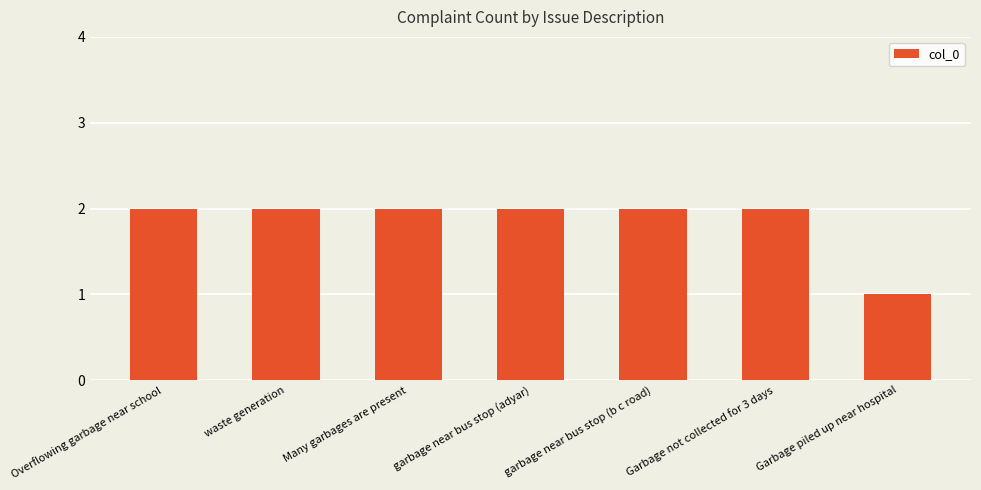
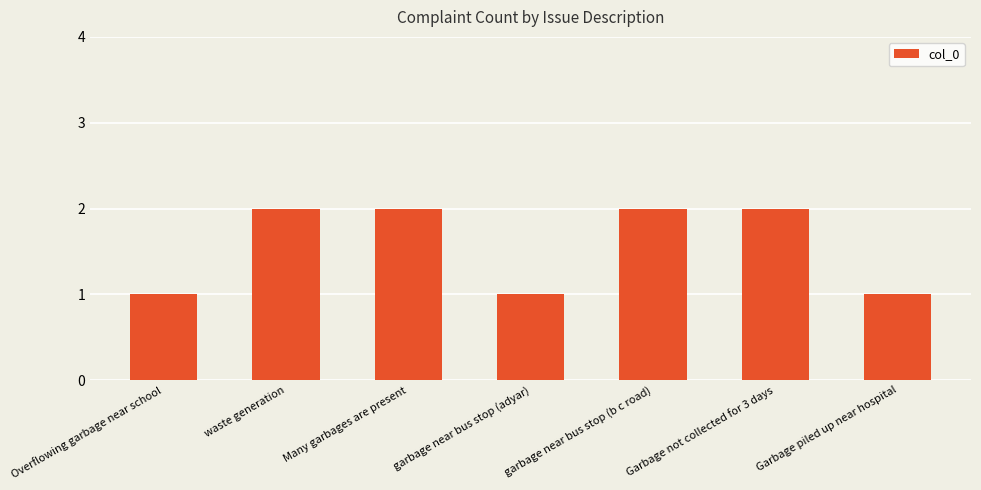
  {
-   "Overflowing garbage near school": 2,
+   "Overflowing garbage near school": 1,
    "waste generation": 2,
    "Many garbages are present": 2,
-   "garbage near bus stop (adyar)": 2,
+   "garbage near bus stop (adyar)": 1,
    "garbage near bus stop (b c road)": 2,
    "Garbage not collected for 3 days": 2,
    "Garbage piled up near hospital": 1
  }
